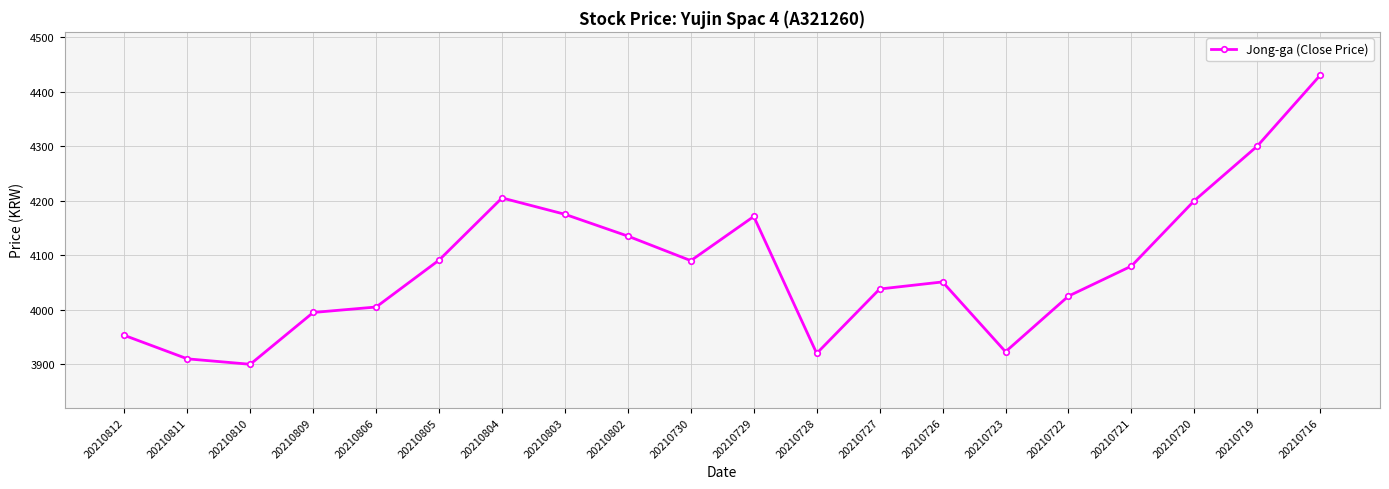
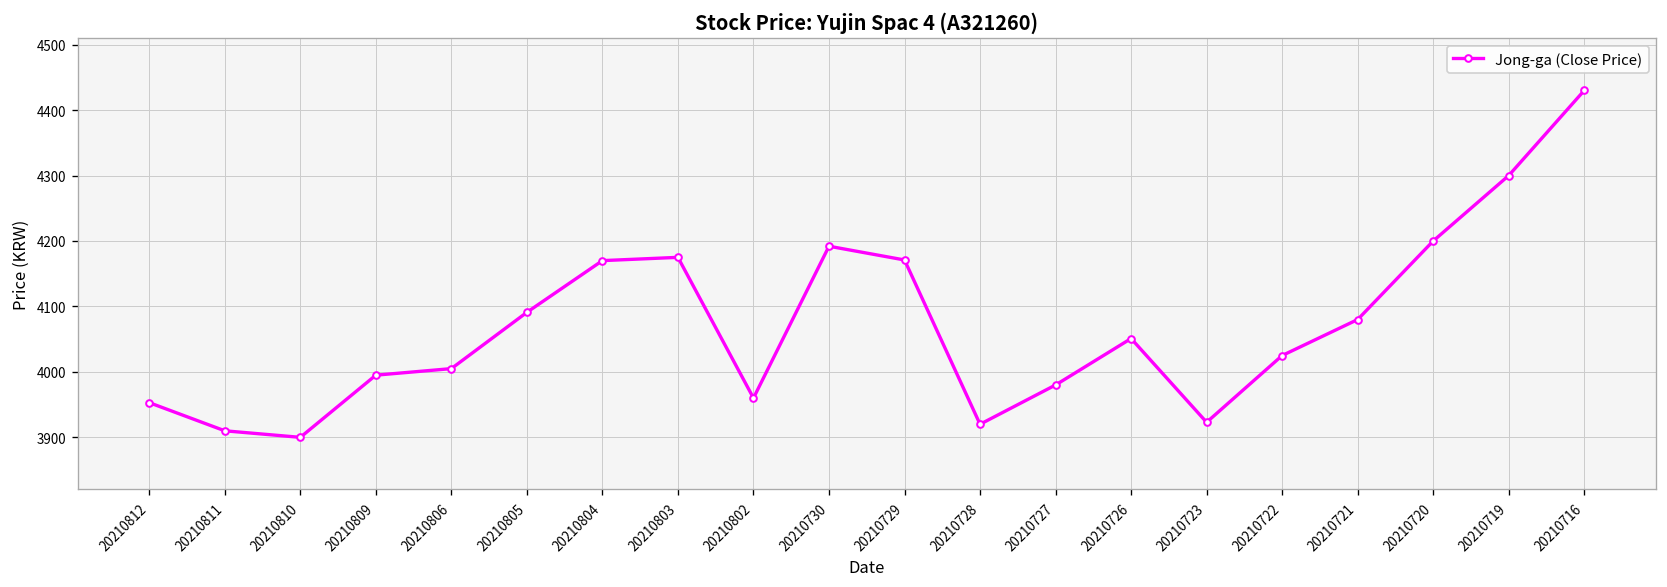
  {
    "20210812": 3950,
    "20210811": 3910,
    "20210810": 3900,
    "20210809": 4000,
    "20210806": 4010,
    "20210805": 4090,
-   "20210804": 4210,
+   "20210804": 4170,
    "20210803": 4180,
-   "20210802": 4140,
-   "20210730": 4090,
+   "20210802": 3960,
+   "20210730": 4190,
    "20210729": 4170,
    "20210728": 3920,
-   "20210727": 4040,
+   "20210727": 3980,
    "20210726": 4050,
    "20210723": 3920,
    "20210722": 4030,
    "20210721": 4080,
    "20210720": 4200,
    "20210719": 4300,
    "20210716": 4430
  }
